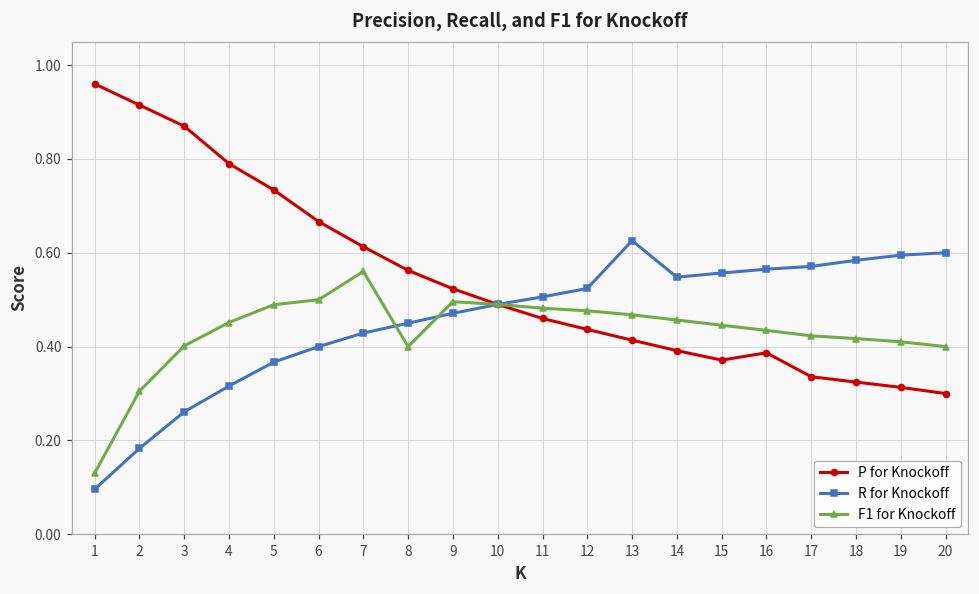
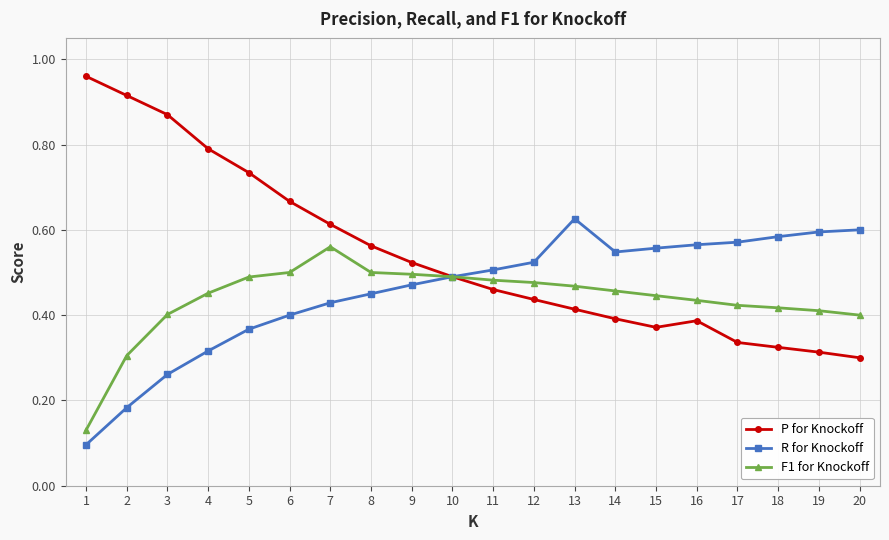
  {
    "P for Knockoff": {
      "1": 0.96,
      "2": 0.92,
      "3": 0.87,
      "4": 0.79,
      "5": 0.73,
      "6": 0.67,
      "7": 0.61,
      "8": 0.56,
      "9": 0.52,
      "11": 0.46,
      "12": 0.44,
      "13": 0.41,
      "14": 0.39,
      "15": 0.37,
      "16": 0.39,
      "17": 0.34,
      "18": 0.32,
      "19": 0.31,
      "20": 0.3
    },
    "R for Knockoff": {
      "1": 0.1,
      "2": 0.18,
      "3": 0.26,
      "4": 0.32,
      "5": 0.37,
      "6": 0.4,
      "7": 0.43,
      "8": 0.45,
      "9": 0.47,
      "11": 0.51,
      "12": 0.52,
      "13": 0.63,
      "14": 0.55,
      "15": 0.56,
      "16": 0.57,
      "17": 0.57,
      "18": 0.58,
      "19": 0.6,
      "20": 0.6
    },
    "F1 for Knockoff": {
      "1": 0.13,
      "2": 0.3,
      "3": 0.4,
      "4": 0.45,
      "5": 0.49,
      "6": 0.5,
      "7": 0.56,
-     "8": 0.4,
+     "8": 0.5,
      "9": 0.5,
      "11": 0.48,
      "12": 0.48,
      "13": 0.47,
      "14": 0.46,
      "15": 0.45,
      "16": 0.43,
      "17": 0.42,
      "18": 0.42,
      "19": 0.41,
      "20": 0.4
    }
  }
